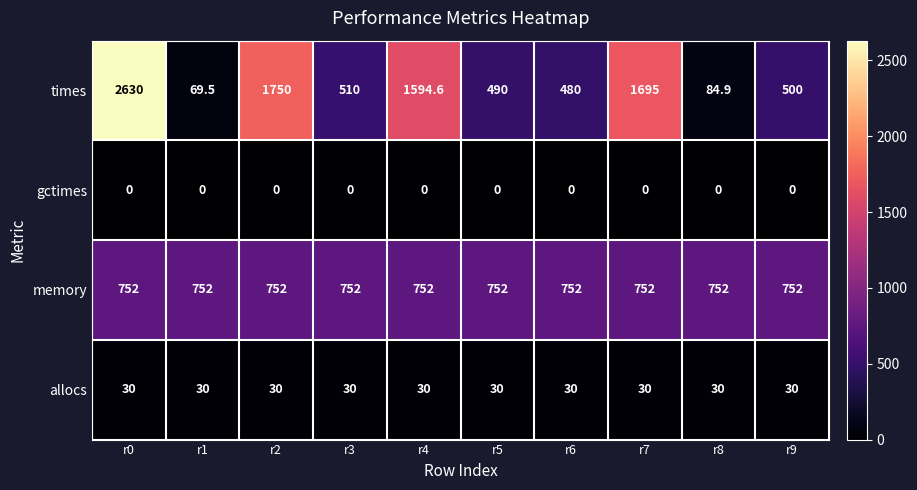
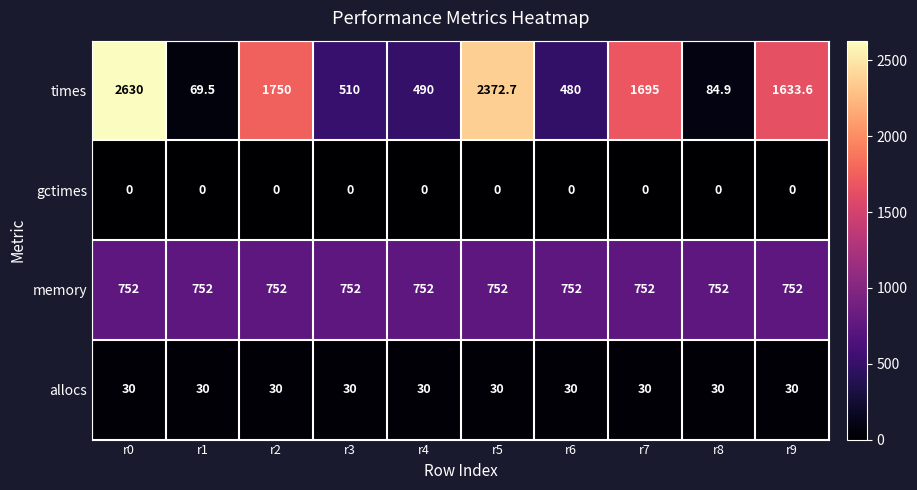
  {
    "times": {
      "r0": 2630,
      "r1": 69.5,
      "r2": 1750,
      "r3": 510,
-     "r4": 1594.6,
-     "r5": 490,
+     "r4": 490,
+     "r5": 2372.7,
      "r6": 480,
      "r7": 1695,
      "r8": 84.9,
-     "r9": 500
+     "r9": 1633.6
    },
    "gctimes": {
      "r0": 0,
      "r1": 0,
      "r2": 0,
      "r3": 0,
      "r4": 0,
      "r5": 0,
      "r6": 0,
      "r7": 0,
      "r8": 0,
      "r9": 0
    },
    "memory": {
      "r0": 752,
      "r1": 752,
      "r2": 752,
      "r3": 752,
      "r4": 752,
      "r5": 752,
      "r6": 752,
      "r7": 752,
      "r8": 752,
      "r9": 752
    },
    "allocs": {
      "r0": 30,
      "r1": 30,
      "r2": 30,
      "r3": 30,
      "r4": 30,
      "r5": 30,
      "r6": 30,
      "r7": 30,
      "r8": 30,
      "r9": 30
    }
  }
